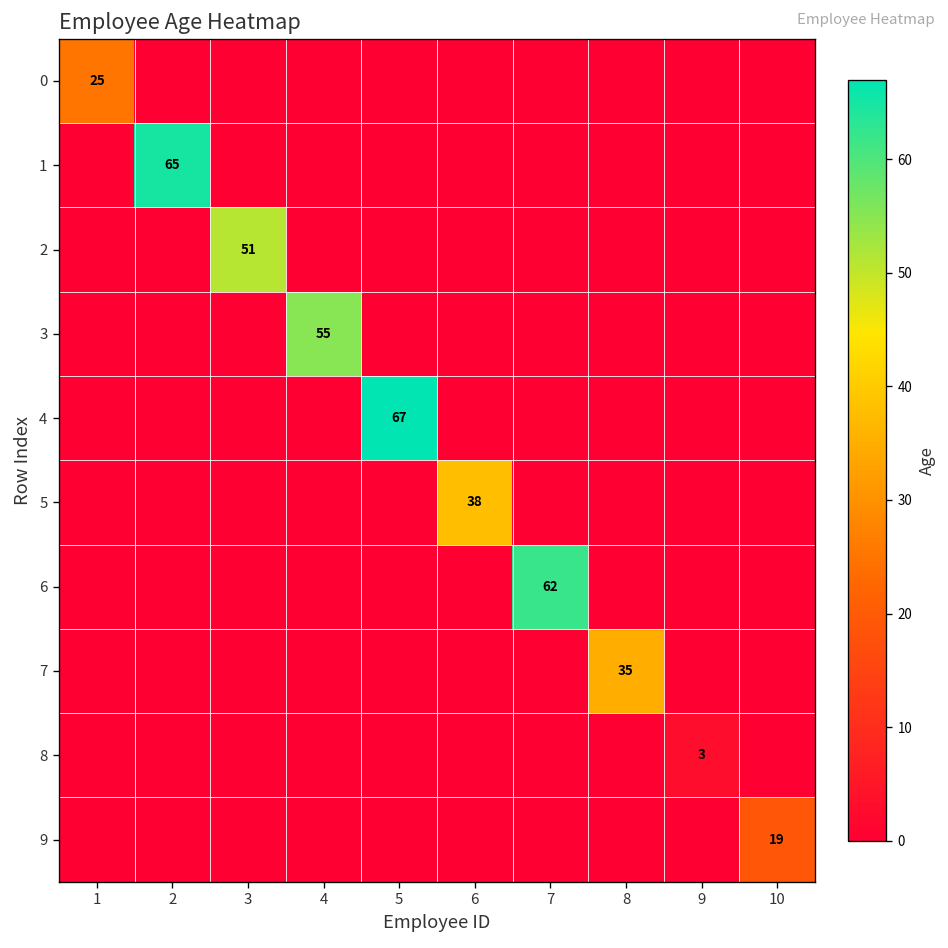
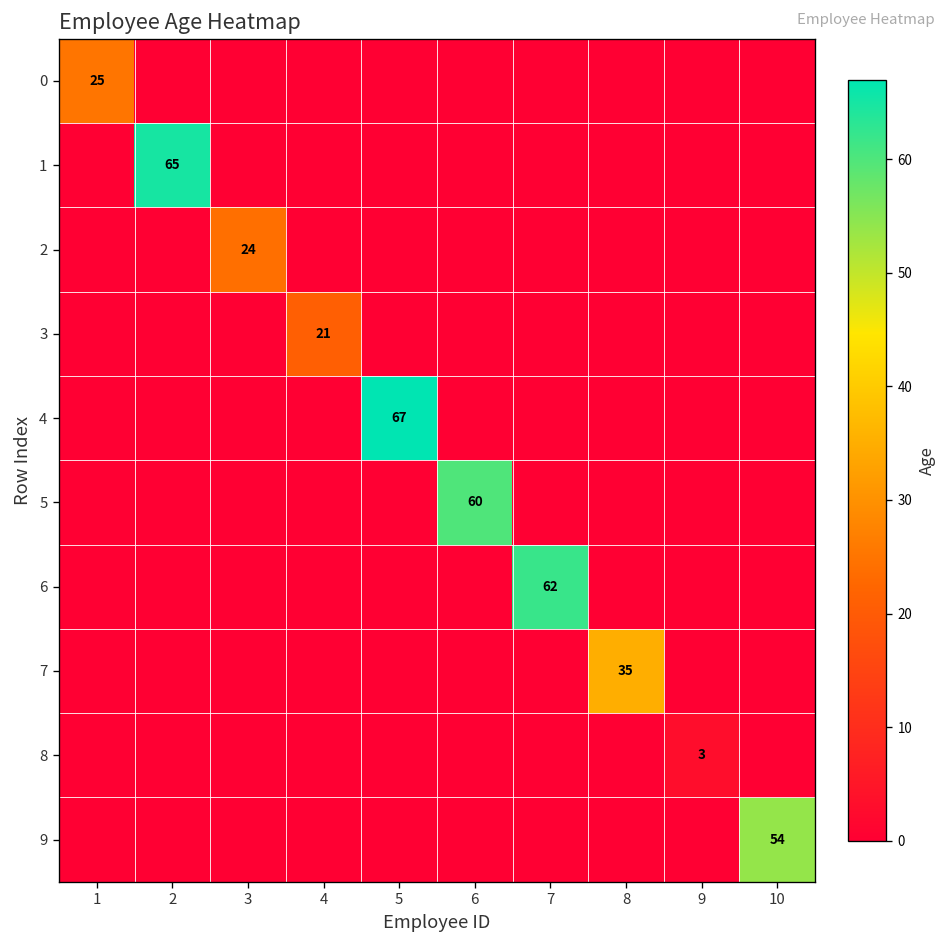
  {
    "0": {
      "1": 25
    },
    "1": {
      "2": 65
    },
    "2": {
-     "3": 51
+     "3": 24
    },
    "3": {
-     "4": 55
+     "4": 21
    },
    "4": {
      "5": 67
    },
    "5": {
-     "6": 38
+     "6": 60
    },
    "6": {
      "7": 62
    },
    "7": {
      "8": 35
    },
    "8": {
      "9": 3
    },
    "9": {
-     "10": 19
+     "10": 54
    }
  }
